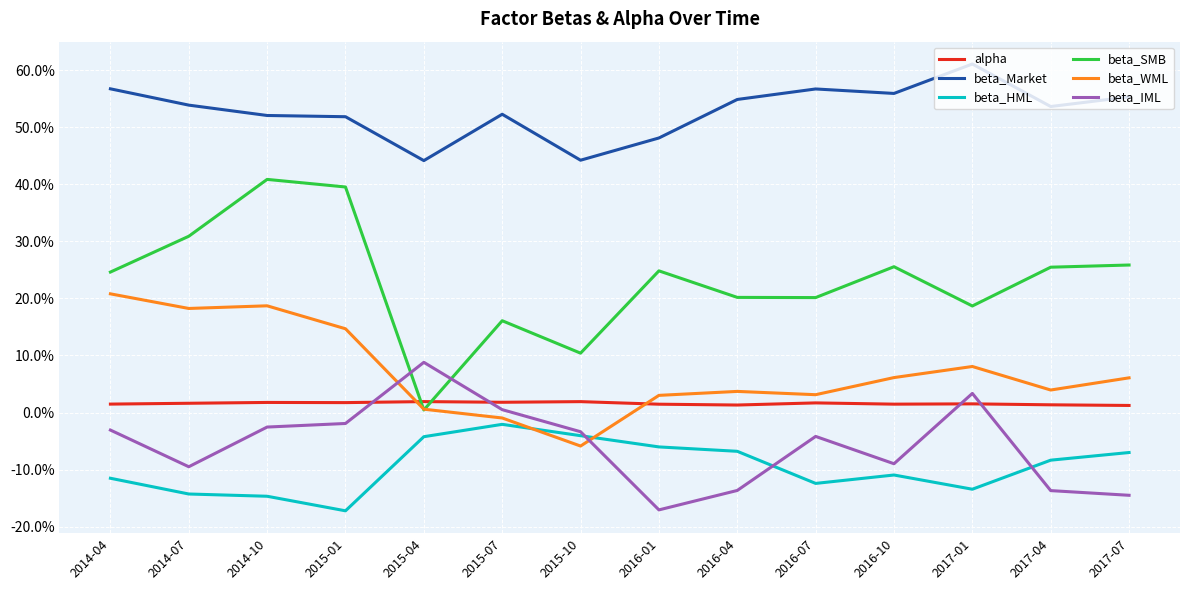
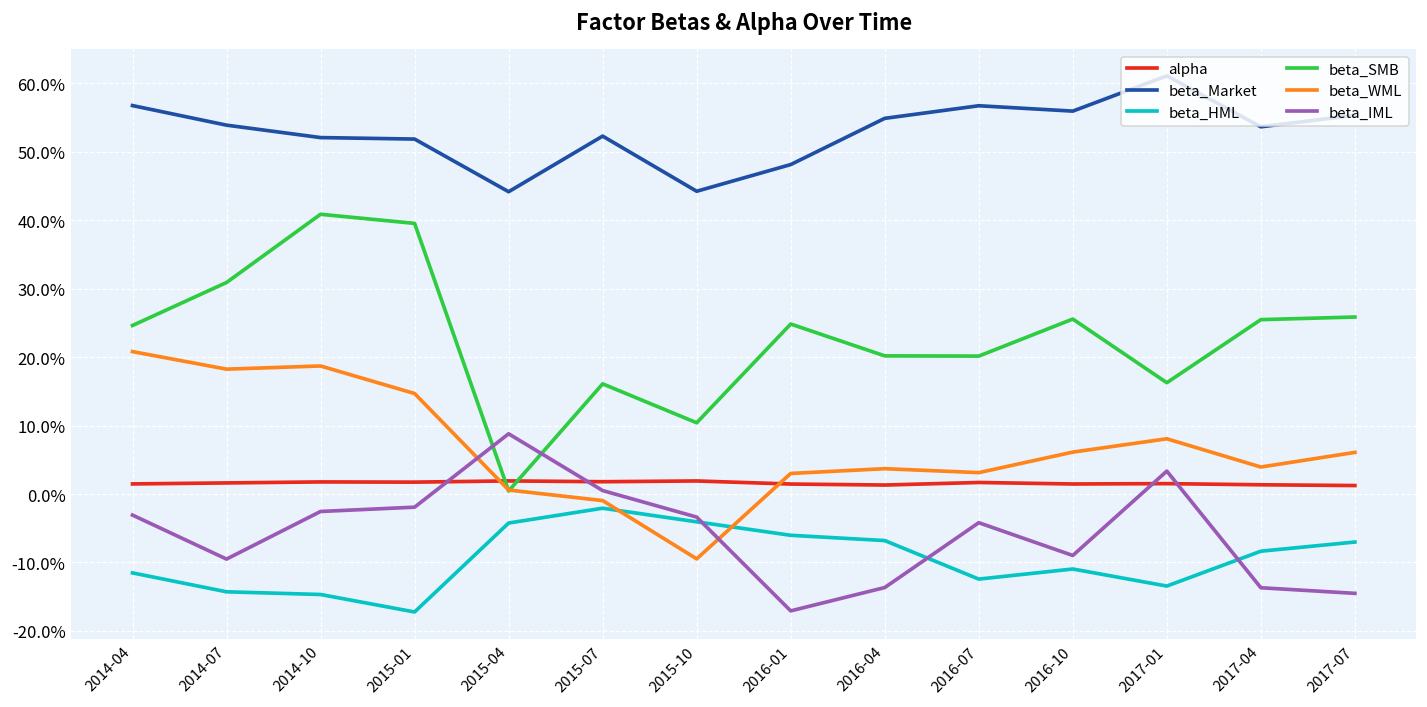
  {
    "alpha": {
      "2014-04": "1%",
      "2014-07": "2%",
      "2014-10": "2%",
      "2015-01": "2%",
      "2015-04": "2%",
      "2015-07": "2%",
      "2015-10": "2%",
      "2016-01": "1%",
      "2016-04": "1%",
      "2016-07": "2%",
      "2016-10": "1%",
      "2017-01": "2%",
      "2017-04": "1%",
      "2017-07": "1%"
    },
    "beta_Market": {
      "2014-04": "57%",
      "2014-07": "54%",
      "2014-10": "52%",
      "2015-01": "52%",
      "2015-04": "44%",
      "2015-07": "52%",
      "2015-10": "44%",
      "2016-01": "48%",
      "2016-04": "55%",
      "2016-07": "57%",
      "2016-10": "56%"
    },
    "beta_HML": {
      "2014-04": "-12%",
      "2014-07": "-14%",
      "2014-10": "-15%",
      "2015-01": "-17%",
      "2015-04": "-4%",
      "2015-07": "-2%",
      "2015-10": "-4%",
      "2016-01": "-6%",
      "2016-04": "-7%",
      "2016-07": "-12%",
      "2016-10": "-11%",
      "2017-01": "-13%",
      "2017-04": "-8%",
      "2017-07": "-7%"
    },
    "beta_SMB": {
      "2014-04": "25%",
      "2014-07": "31%",
      "2014-10": "41%",
      "2015-01": "40%",
      "2015-07": "16%",
      "2015-10": "10%",
      "2016-01": "25%",
      "2016-04": "20%",
      "2016-07": "20%",
      "2016-10": "26%",
-     "2017-01": "19%",
+     "2017-01": "16%",
      "2017-04": "25%",
      "2017-07": "26%"
    },
    "beta_WML": {
      "2014-04": "21%",
      "2014-07": "18%",
      "2014-10": "19%",
      "2015-01": "15%",
      "2015-07": "-1%",
-     "2015-10": "-6%",
+     "2015-10": "-9%",
      "2016-01": "3%",
      "2016-04": "4%",
      "2016-07": "3%",
      "2016-10": "6%",
      "2017-01": "8%",
      "2017-04": "4%",
      "2017-07": "6%"
    },
    "beta_IML": {
      "2014-04": "-3%",
      "2014-07": "-10%",
      "2014-10": "-3%",
      "2015-01": "-2%",
      "2015-04": "9%",
      "2015-07": "1%",
      "2015-10": "-3%",
      "2016-01": "-17%",
      "2016-04": "-14%",
      "2016-07": "-4%",
      "2016-10": "-9%",
      "2017-01": "3%",
      "2017-04": "-14%",
      "2017-07": "-15%"
    }
  }
